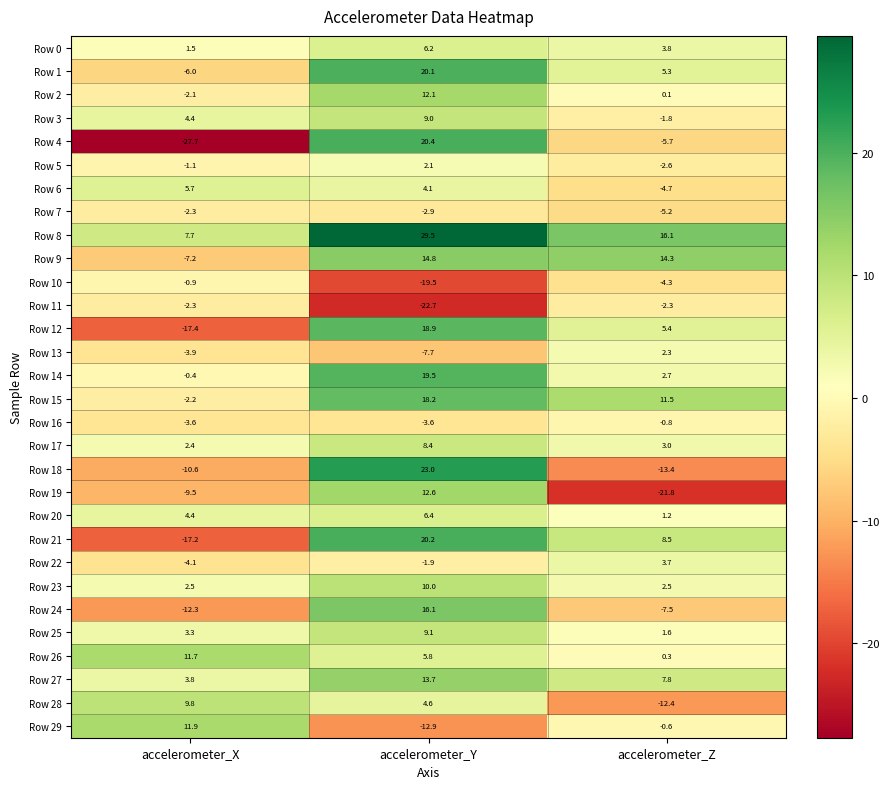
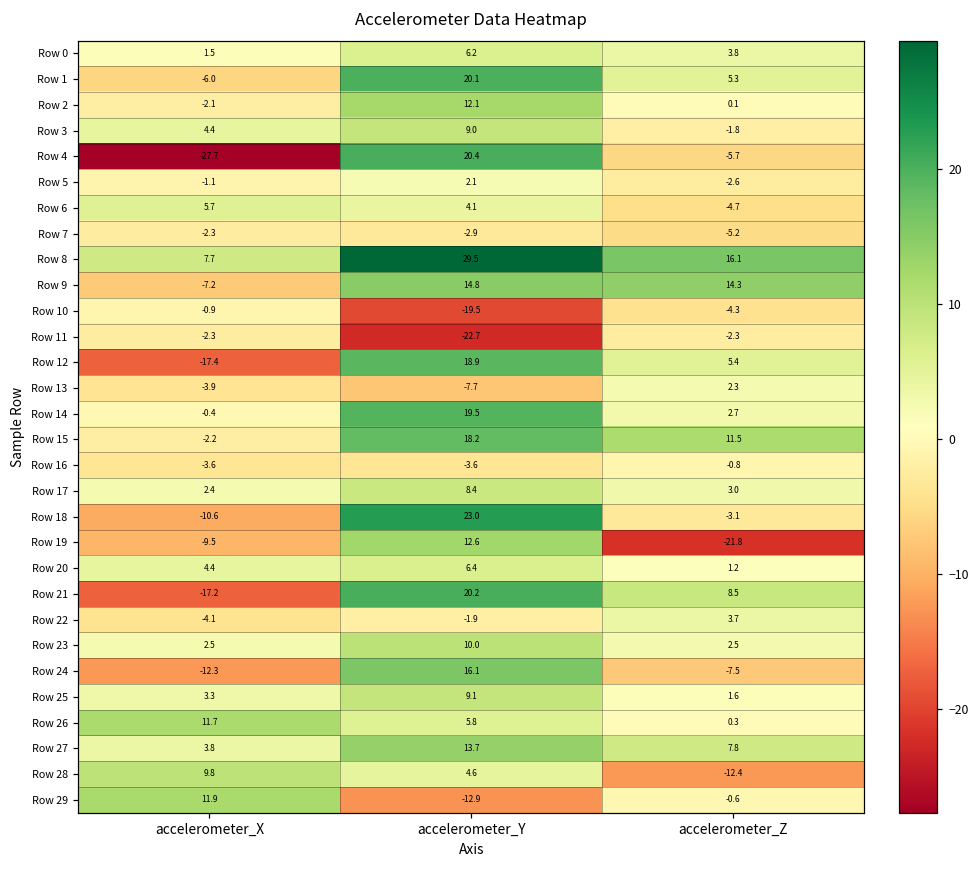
  {
    "Row 0": {
      "accelerometer_X": 1.5,
      "accelerometer_Y": 6.2,
      "accelerometer_Z": 3.8
    },
    "Row 1": {
      "accelerometer_X": -6.0,
      "accelerometer_Y": 20.1,
      "accelerometer_Z": 5.3
    },
    "Row 2": {
      "accelerometer_X": -2.1,
      "accelerometer_Y": 12.1,
      "accelerometer_Z": 0.1
    },
    "Row 3": {
      "accelerometer_X": 4.4,
      "accelerometer_Y": 9.0,
      "accelerometer_Z": -1.8
    },
    "Row 4": {
      "accelerometer_X": -27.7,
      "accelerometer_Y": 20.4,
      "accelerometer_Z": -5.7
    },
    "Row 5": {
      "accelerometer_X": -1.1,
      "accelerometer_Y": 2.1,
      "accelerometer_Z": -2.6
    },
    "Row 6": {
      "accelerometer_X": 5.7,
      "accelerometer_Y": 4.1,
      "accelerometer_Z": -4.7
    },
    "Row 7": {
      "accelerometer_X": -2.3,
      "accelerometer_Y": -2.9,
      "accelerometer_Z": -5.2
    },
    "Row 8": {
      "accelerometer_X": 7.7,
      "accelerometer_Y": 29.5,
      "accelerometer_Z": 16.1
    },
    "Row 9": {
      "accelerometer_X": -7.2,
      "accelerometer_Y": 14.8,
      "accelerometer_Z": 14.3
    },
    "Row 10": {
      "accelerometer_X": -0.9,
      "accelerometer_Y": -19.5,
      "accelerometer_Z": -4.3
    },
    "Row 11": {
      "accelerometer_X": -2.3,
      "accelerometer_Y": -22.7,
      "accelerometer_Z": -2.3
    },
    "Row 12": {
      "accelerometer_X": -17.4,
      "accelerometer_Y": 18.9,
      "accelerometer_Z": 5.4
    },
    "Row 13": {
      "accelerometer_X": -3.9,
      "accelerometer_Y": -7.7,
      "accelerometer_Z": 2.3
    },
    "Row 14": {
      "accelerometer_X": -0.4,
      "accelerometer_Y": 19.5,
      "accelerometer_Z": 2.7
    },
    "Row 15": {
      "accelerometer_X": -2.2,
      "accelerometer_Y": 18.2,
      "accelerometer_Z": 11.5
    },
    "Row 16": {
      "accelerometer_X": -3.6,
      "accelerometer_Y": -3.6,
      "accelerometer_Z": -0.8
    },
    "Row 17": {
      "accelerometer_X": 2.4,
      "accelerometer_Y": 8.4,
      "accelerometer_Z": 3.0
    },
    "Row 18": {
      "accelerometer_X": -10.6,
      "accelerometer_Y": 23.0,
-     "accelerometer_Z": -13.4
+     "accelerometer_Z": -3.1
    },
    "Row 19": {
      "accelerometer_X": -9.5,
      "accelerometer_Y": 12.6,
      "accelerometer_Z": -21.8
    },
    "Row 20": {
      "accelerometer_X": 4.4,
      "accelerometer_Y": 6.4,
      "accelerometer_Z": 1.2
    },
    "Row 21": {
      "accelerometer_X": -17.2,
      "accelerometer_Y": 20.2,
      "accelerometer_Z": 8.5
    },
    "Row 22": {
      "accelerometer_X": -4.1,
      "accelerometer_Y": -1.9,
      "accelerometer_Z": 3.7
    },
    "Row 23": {
      "accelerometer_X": 2.5,
      "accelerometer_Y": 10.0,
      "accelerometer_Z": 2.5
    },
    "Row 24": {
      "accelerometer_X": -12.3,
      "accelerometer_Y": 16.1,
      "accelerometer_Z": -7.5
    },
    "Row 25": {
      "accelerometer_X": 3.3,
      "accelerometer_Y": 9.1,
      "accelerometer_Z": 1.6
    },
    "Row 26": {
      "accelerometer_X": 11.7,
      "accelerometer_Y": 5.8,
      "accelerometer_Z": 0.3
    },
    "Row 27": {
      "accelerometer_X": 3.8,
      "accelerometer_Y": 13.7,
      "accelerometer_Z": 7.8
    },
    "Row 28": {
      "accelerometer_X": 9.8,
      "accelerometer_Y": 4.6,
      "accelerometer_Z": -12.4
    },
    "Row 29": {
      "accelerometer_X": 11.9,
      "accelerometer_Y": -12.9,
      "accelerometer_Z": -0.6
    }
  }
